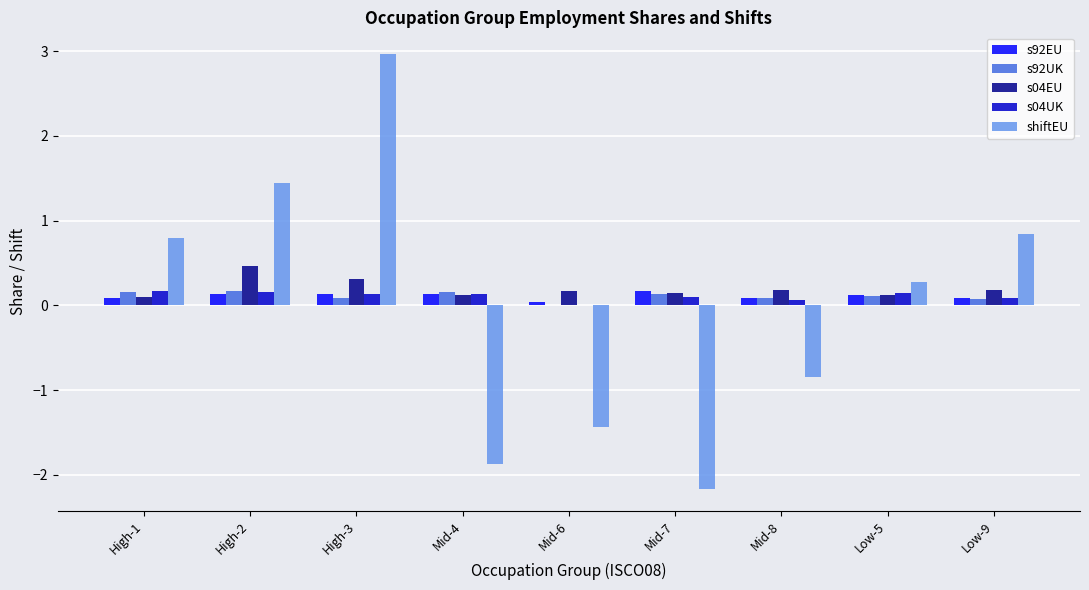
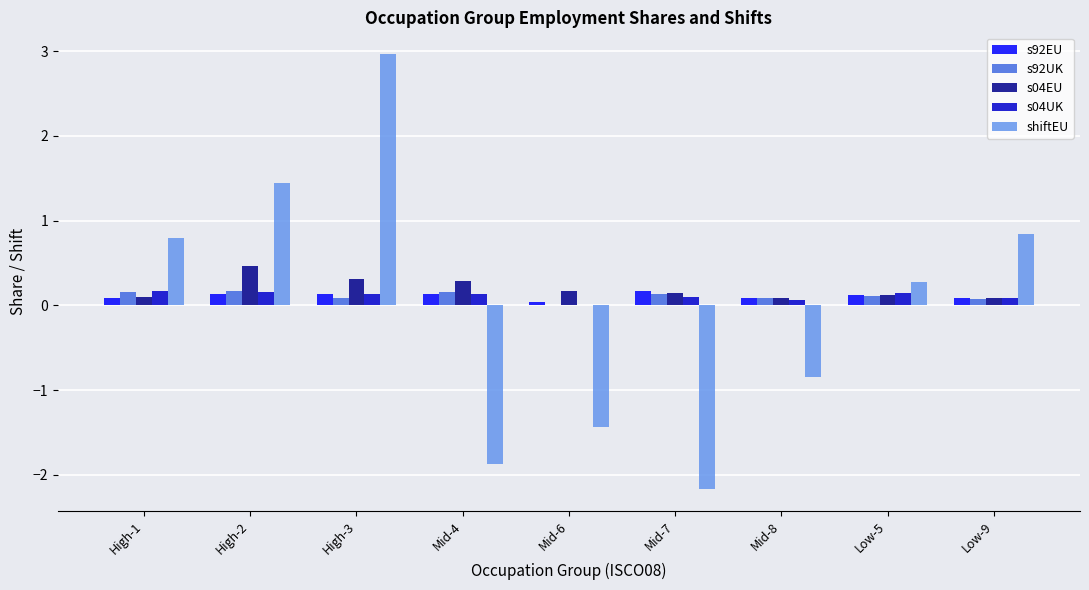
  {
    "s04EU": {
      "High-1": 0.1,
      "High-2": 0.5,
      "High-3": 0.3,
-     "Mid-4": 0.1,
+     "Mid-4": 0.3,
      "Mid-6": 0.2,
      "Mid-7": 0.1,
-     "Mid-8": 0.2,
+     "Mid-8": 0.1,
      "Low-5": 0.1,
-     "Low-9": 0.2
+     "Low-9": 0.1
    }
  }
